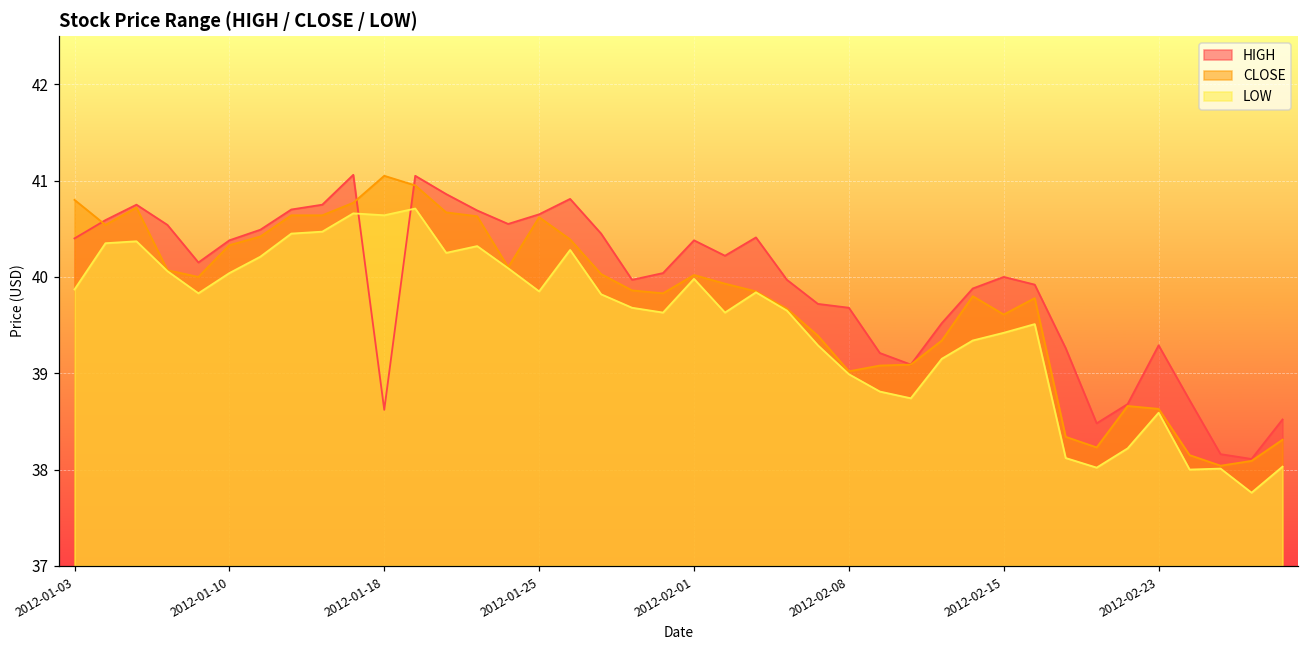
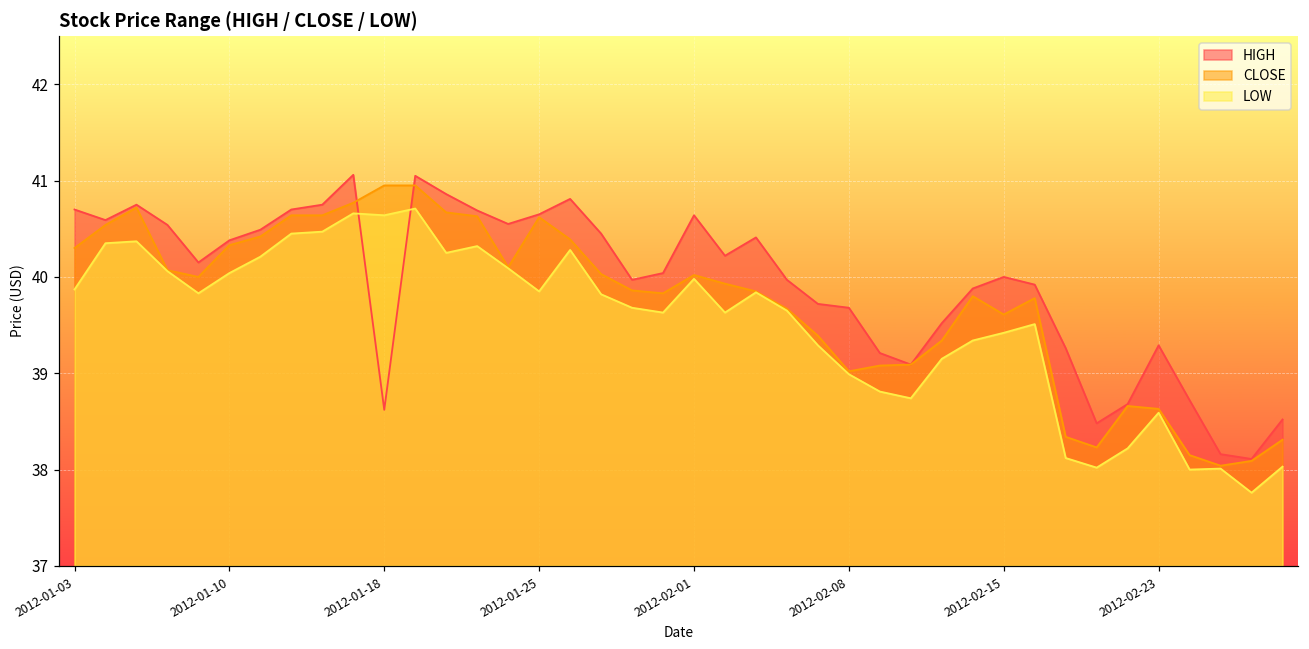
  {
    "HIGH": {
-     "2012-01-03": 40.4,
+     "2012-01-03": 40.7,
      "2012-01-10": 40.4,
      "2012-01-18": 38.6,
      "2012-01-25": 40.7,
-     "2012-02-01": 40.4,
+     "2012-02-01": 40.6,
      "2012-02-08": 39.7,
      "2012-02-15": 40.0,
      "2012-02-23": 39.3
    },
    "CLOSE": {
-     "2012-01-03": 40.8,
+     "2012-01-03": 40.3,
      "2012-01-10": 40.3,
-     "2012-01-18": 41.1,
+     "2012-01-18": 41.0,
      "2012-01-25": 40.6,
      "2012-02-01": 40.0,
      "2012-02-08": 39.0,
      "2012-02-15": 39.6,
      "2012-02-23": 38.6
    },
    "LOW": {
      "2012-01-03": 39.9,
      "2012-01-10": 40.0,
      "2012-01-18": 40.6,
      "2012-01-25": 39.9,
      "2012-02-01": 40.0,
      "2012-02-08": 39.0,
      "2012-02-15": 39.4,
      "2012-02-23": 38.6
    }
  }
